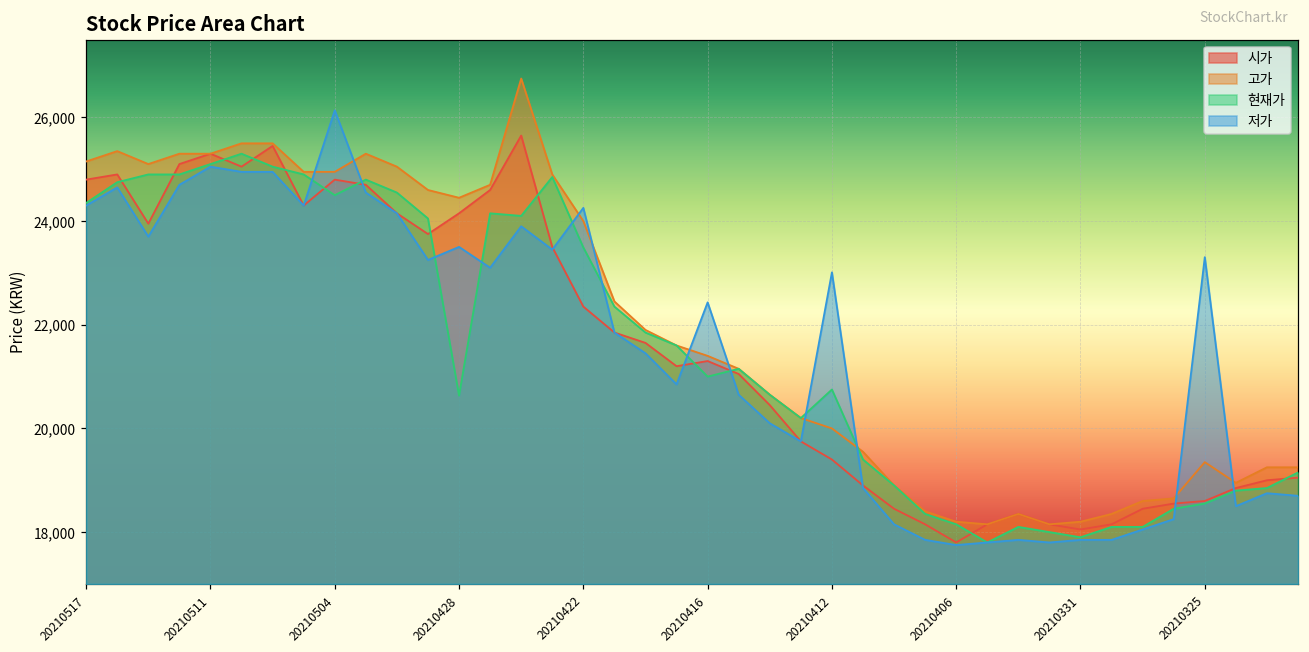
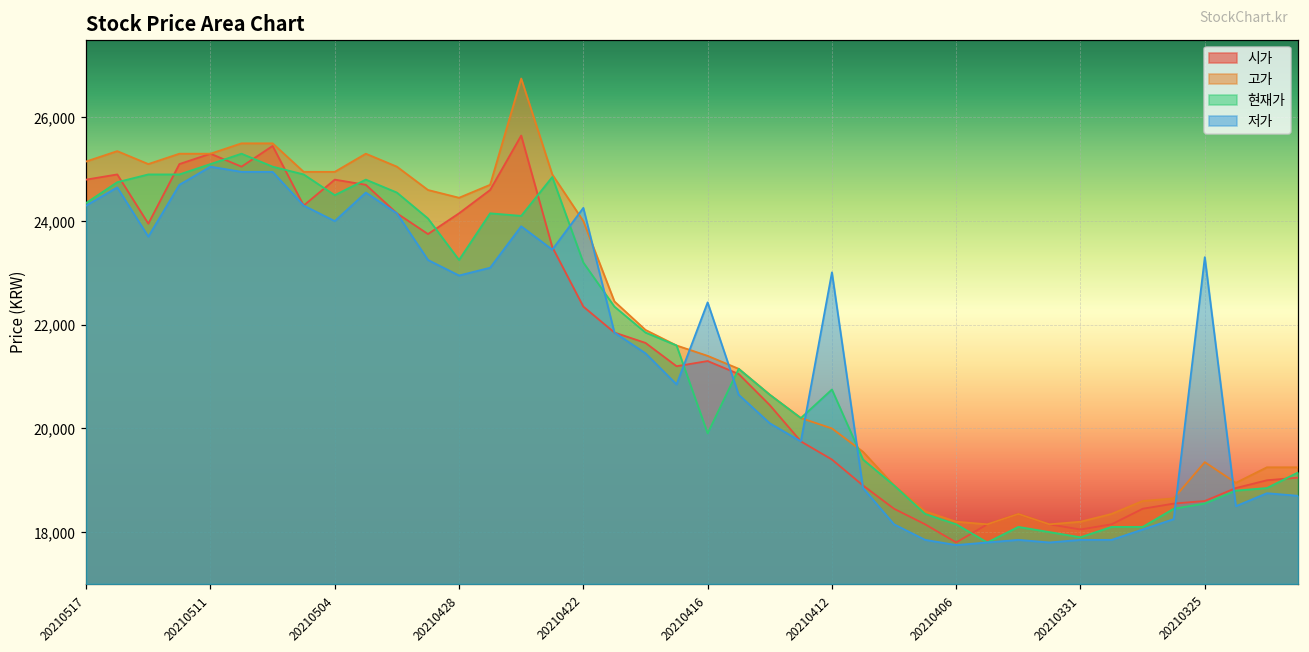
  {
    "현재가": {
      "20210504": "24,500",
-     "20210428": "20,600",
-     "20210422": "23,500",
-     "20210416": "21,000",
+     "20210428": "23,300",
+     "20210422": "23,200",
+     "20210416": "19,900",
      "20210412": "20,800"
    },
    "저가": {
-     "20210504": "26,100",
-     "20210428": "23,500",
+     "20210504": "24,000",
+     "20210428": "23,000",
      "20210422": "24,300",
      "20210416": "22,400",
      "20210412": "23,000",
      "20210325": "23,300"
    }
  }
